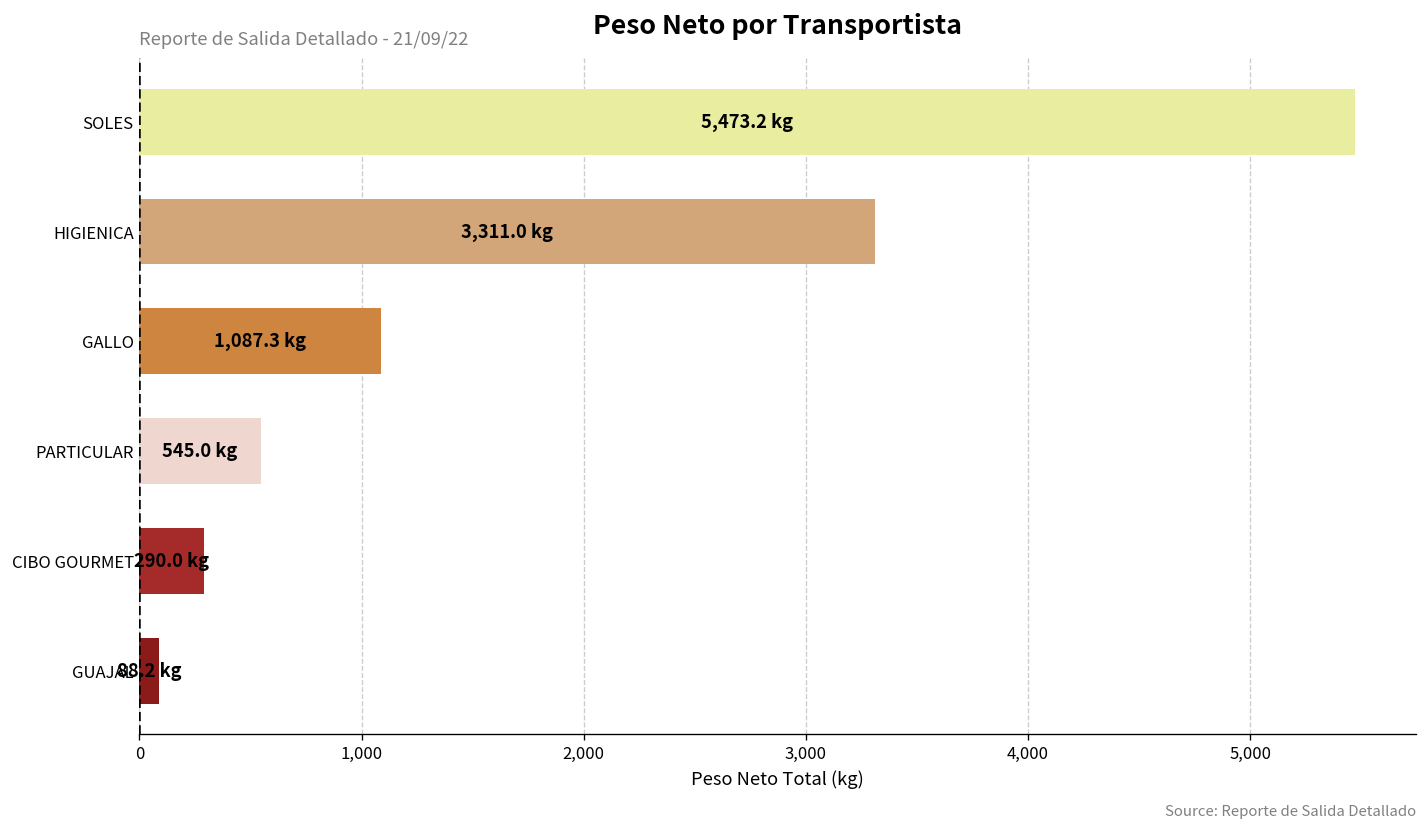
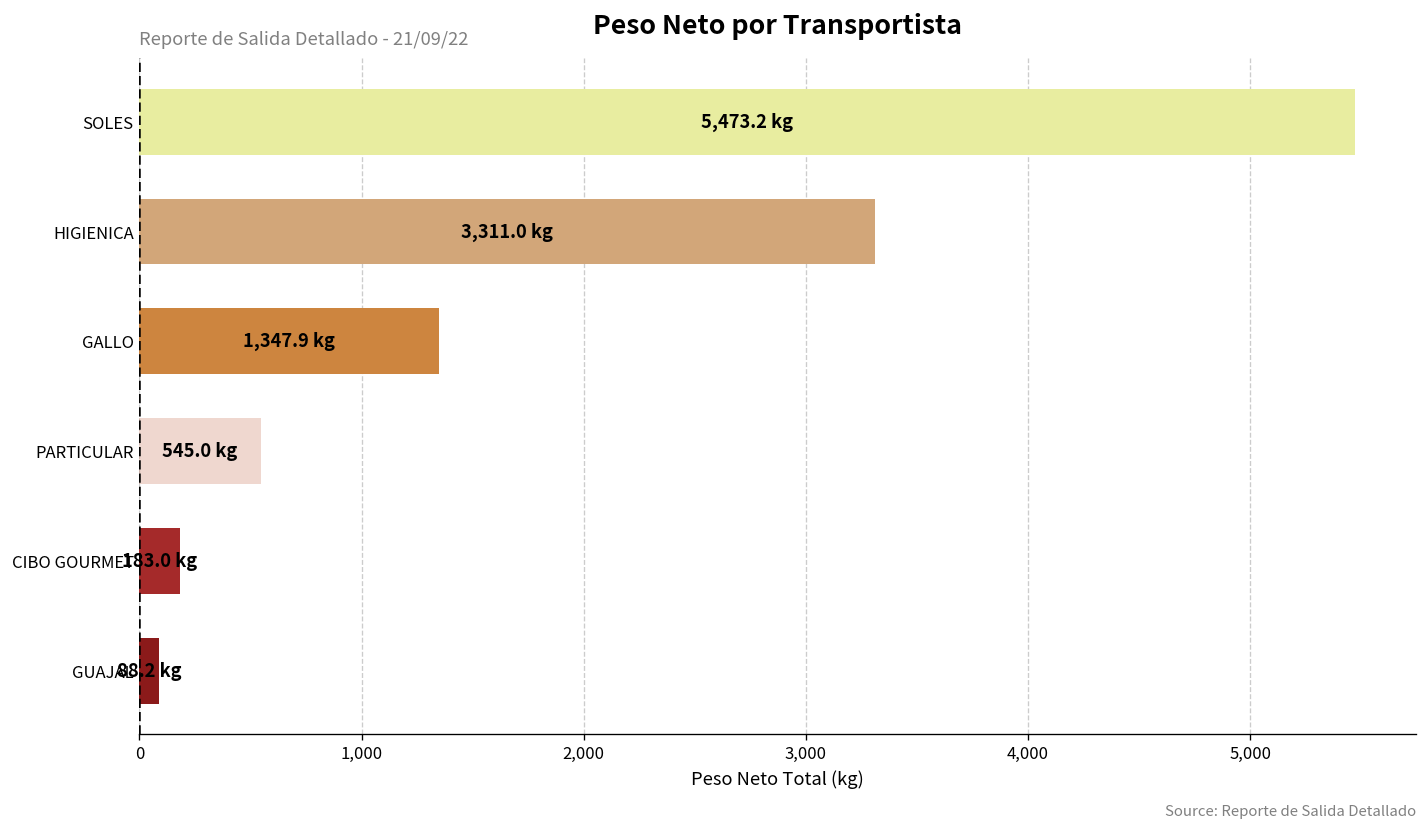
  {
    "SOLES": "5,473.2",
    "HIGIENICA": "3,311.0",
-   "GALLO": "1,087.3",
+   "GALLO": "1,347.9",
    "PARTICULAR": "545.0",
-   "CIBO GOURMET": "290.0",
+   "CIBO GOURMET": "183.0",
    "GUAJAL": "88.2"
  }
